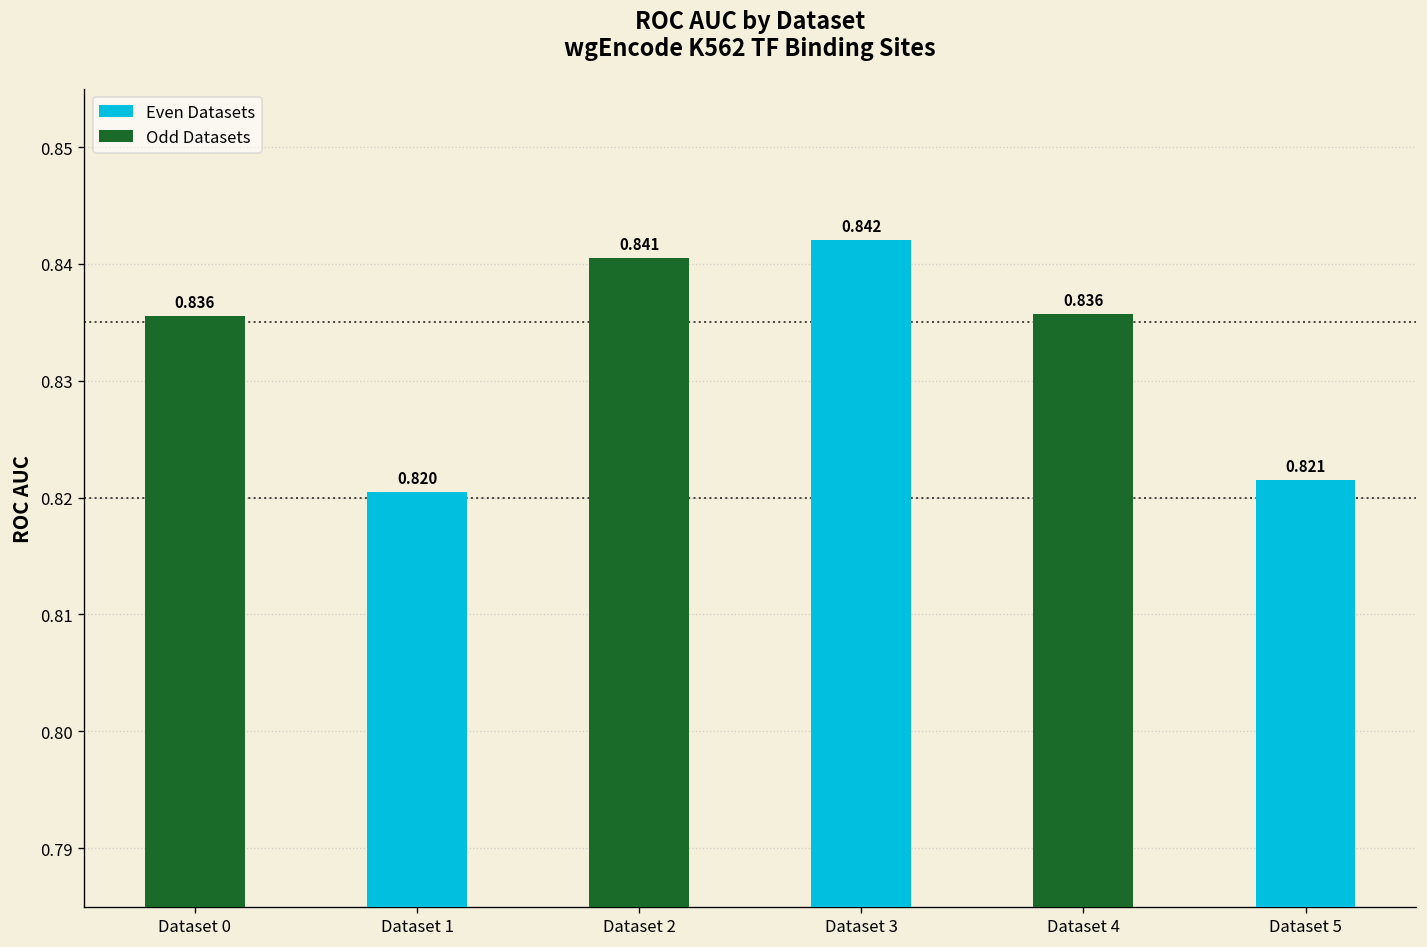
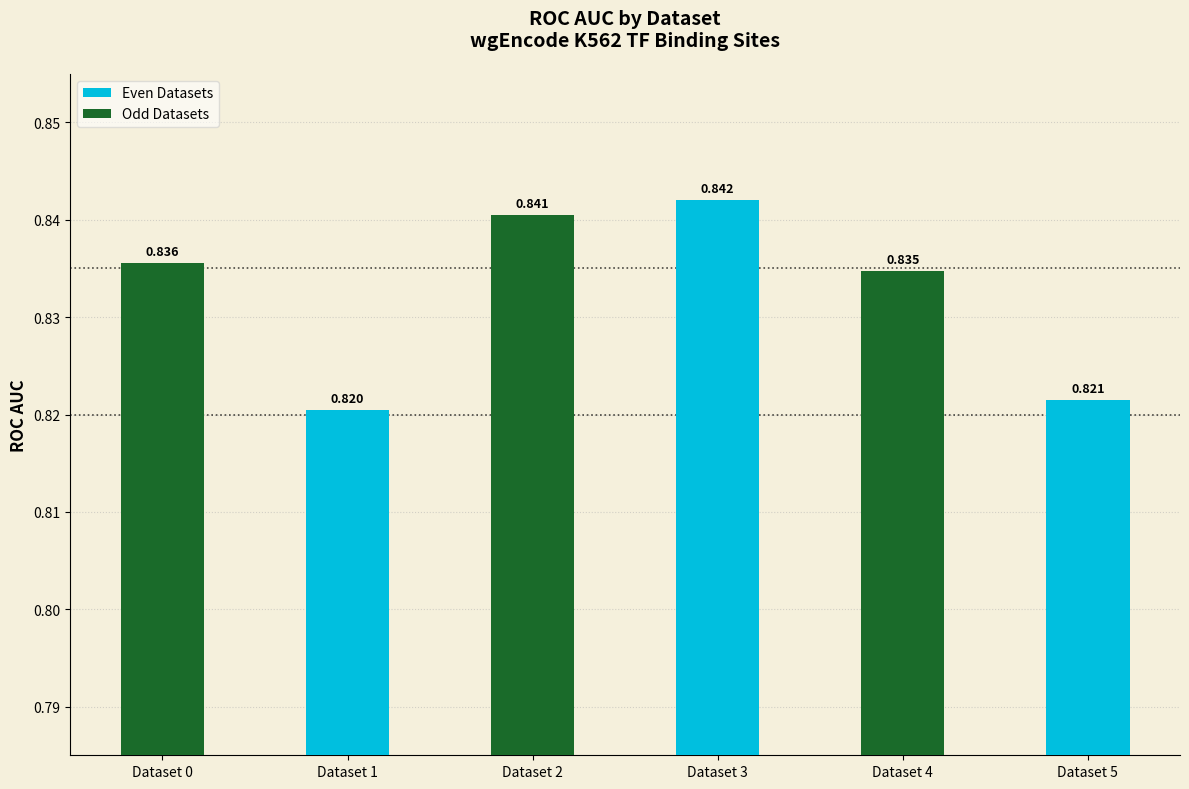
  {
    "Dataset 0": 0.836,
    "Dataset 1": 0.820,
    "Dataset 2": 0.841,
    "Dataset 3": 0.842,
-   "Dataset 4": 0.836,
+   "Dataset 4": 0.835,
    "Dataset 5": 0.821
  }
